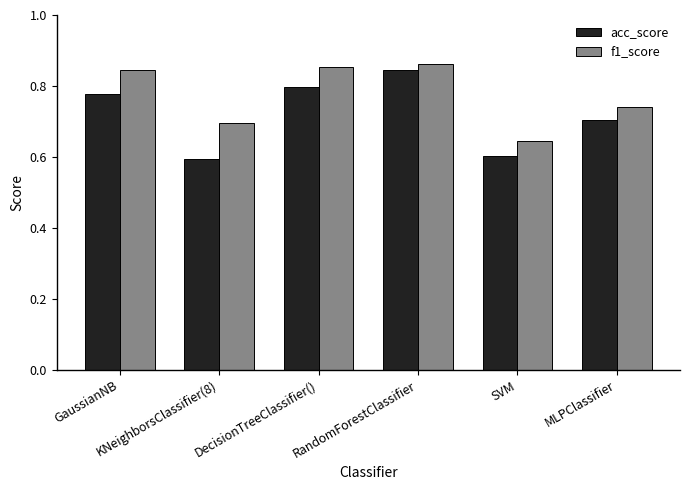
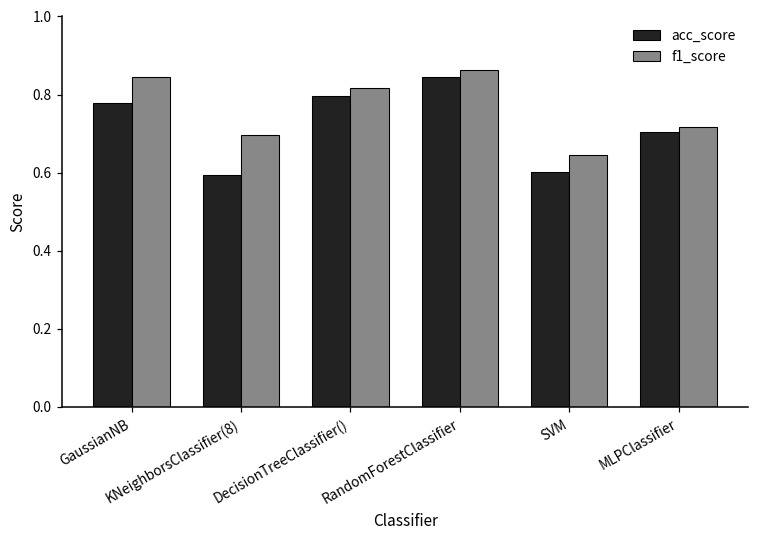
  {
    "acc_score": {
      "GaussianNB": 0.78,
      "KNeighborsClassifier(8)": 0.60,
      "DecisionTreeClassifier()": 0.80,
      "RandomForestClassifier": 0.85,
      "SVM": 0.60,
      "MLPClassifier": 0.71
    },
    "f1_score": {
      "GaussianNB": 0.85,
      "KNeighborsClassifier(8)": 0.70,
-     "DecisionTreeClassifier()": 0.85,
+     "DecisionTreeClassifier()": 0.82,
      "RandomForestClassifier": 0.86,
      "SVM": 0.65,
-     "MLPClassifier": 0.74
+     "MLPClassifier": 0.72
    }
  }
